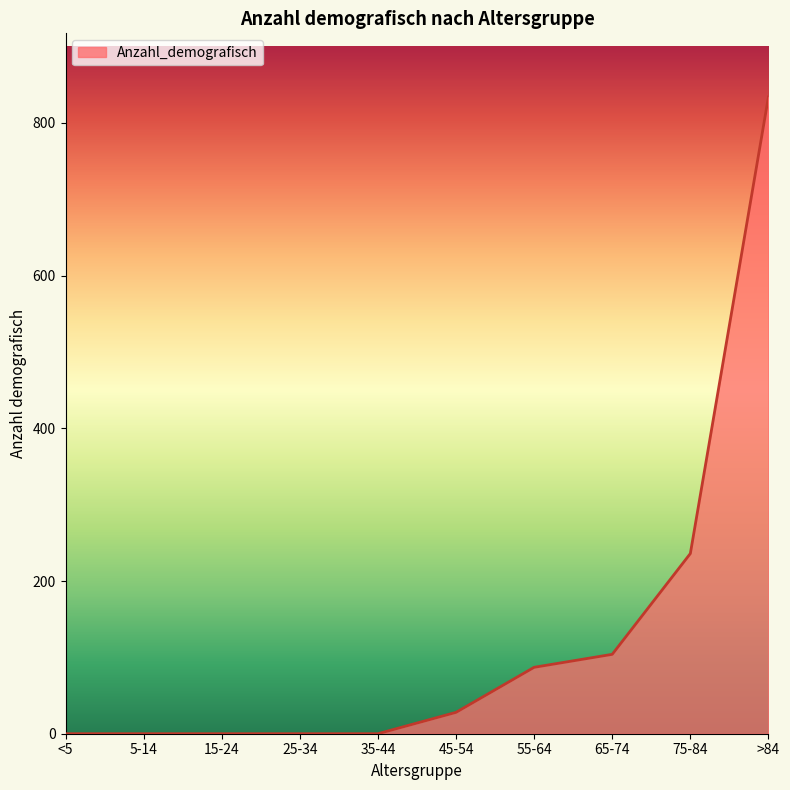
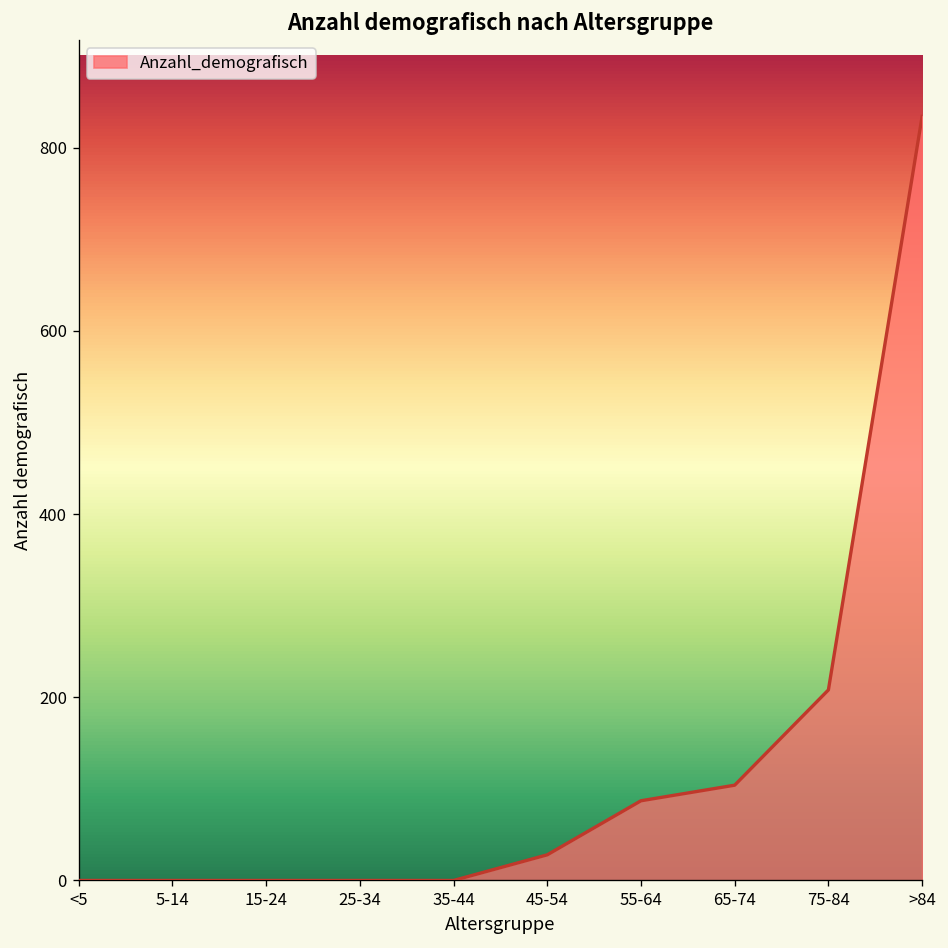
  {
    "<5": 0,
    "5-14": 0,
    "15-24": 0,
    "25-34": 0,
    "35-44": 0,
    "45-54": 30,
    "55-64": 90,
    "65-74": 100,
-   "75-84": 240,
+   "75-84": 210,
    ">84": 830
  }
